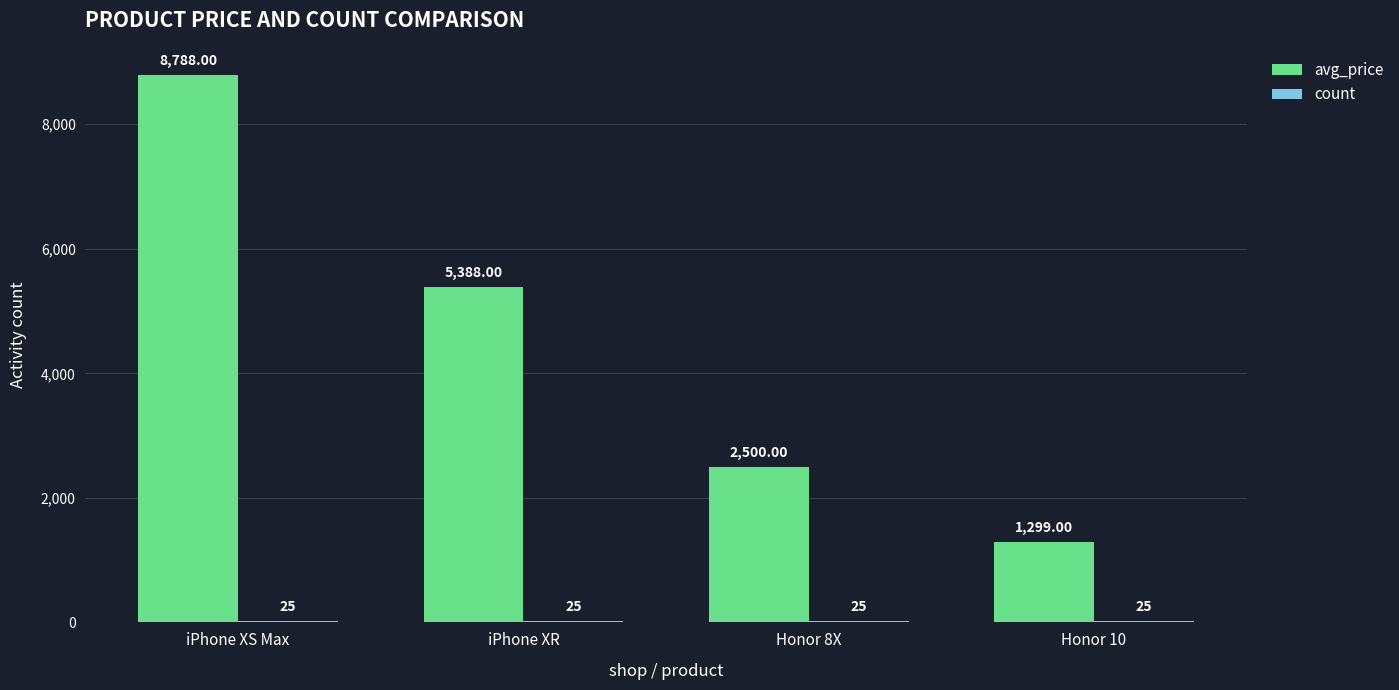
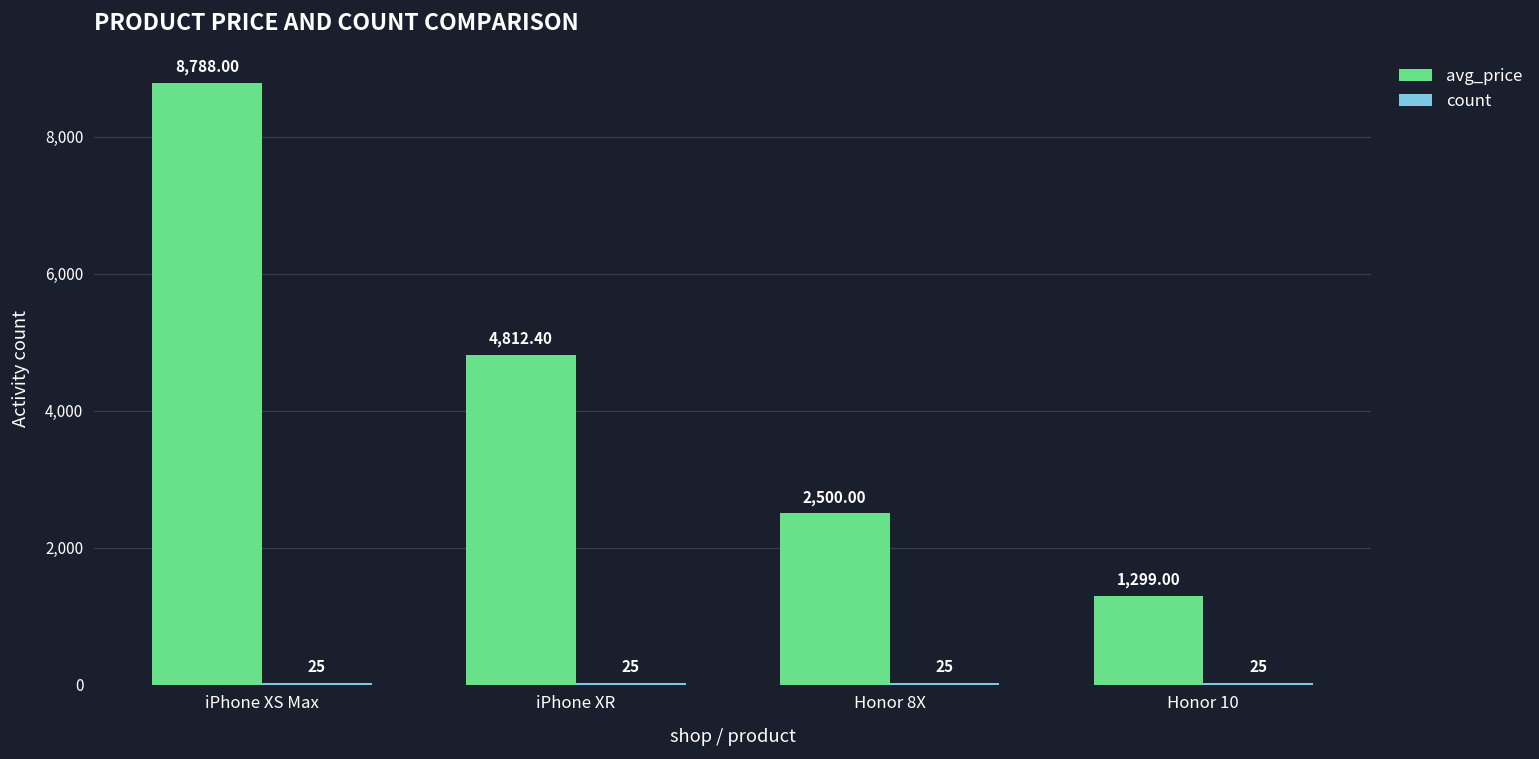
  {
    "avg_price": {
      "iPhone XS Max": "8,788.00",
-     "iPhone XR": "5,388.00",
+     "iPhone XR": "4,812.40",
      "Honor 8X": "2,500.00",
      "Honor 10": "1,299.00"
    },
    "count": {
      "iPhone XS Max": "25",
      "iPhone XR": "25",
      "Honor 8X": "25",
      "Honor 10": "25"
    }
  }
